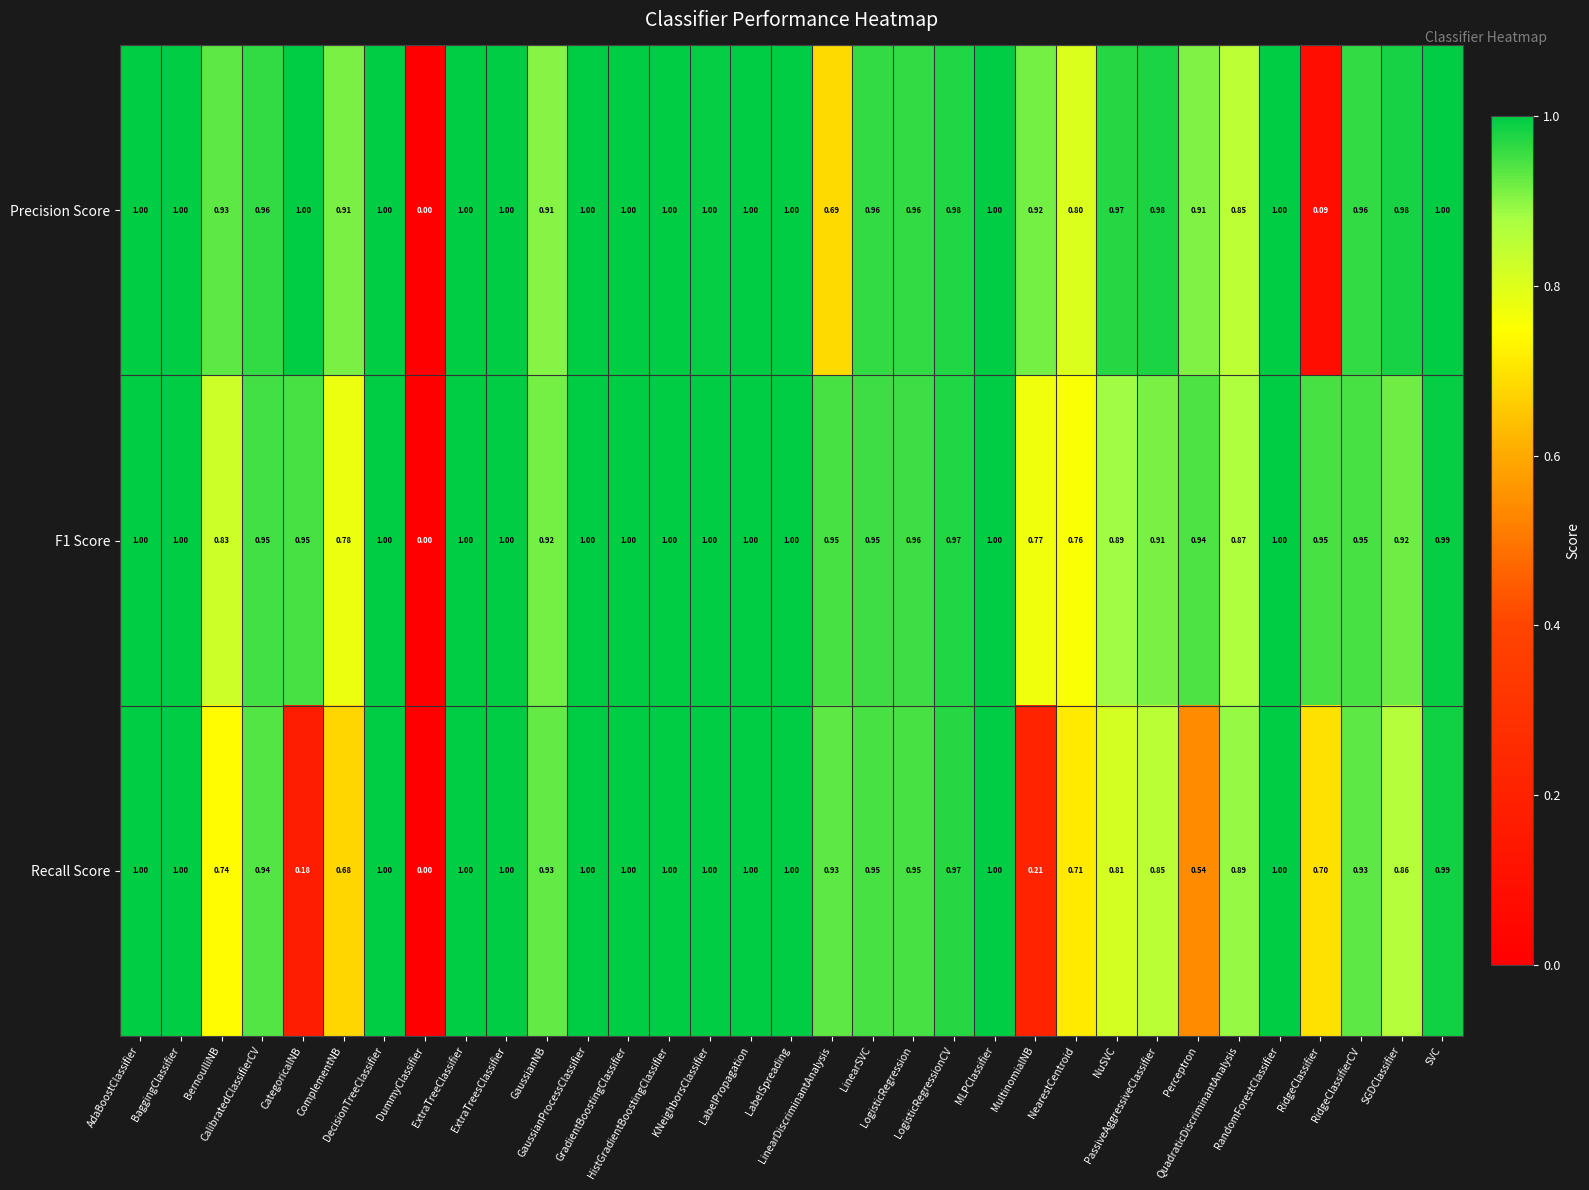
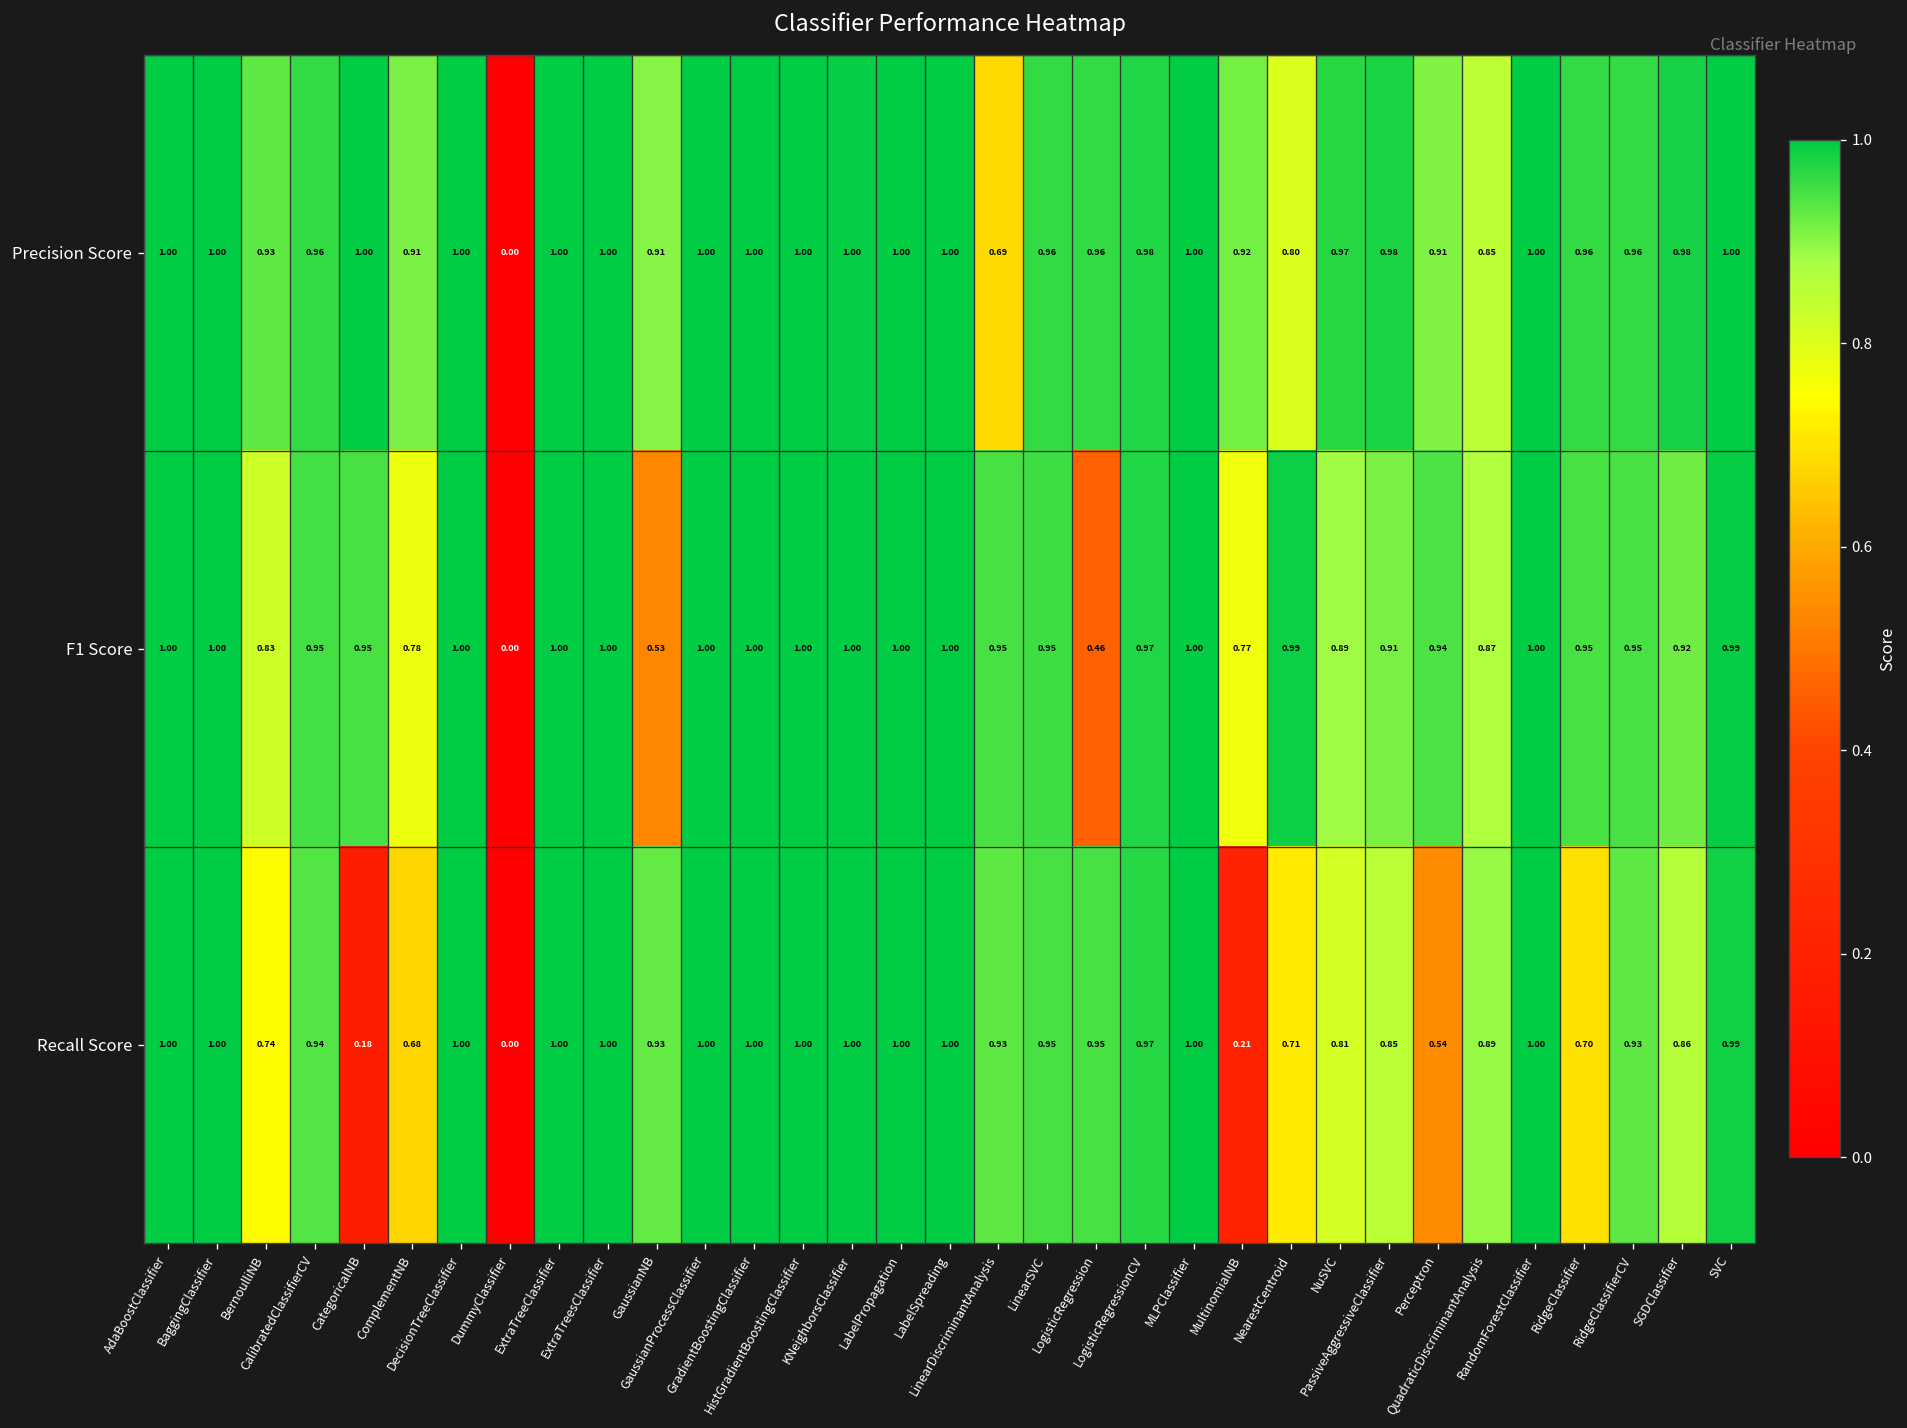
  {
    "Precision Score": {
      "AdaBoostClassifier": 1.00,
      "BaggingClassifier": 1.00,
      "BernoulliNB": 0.93,
      "CalibratedClassifierCV": 0.96,
      "CategoricalNB": 1.00,
      "ComplementNB": 0.91,
      "DecisionTreeClassifier": 1.00,
      "DummyClassifier": 0.00,
      "ExtraTreeClassifier": 1.00,
      "ExtraTreesClassifier": 1.00,
      "GaussianNB": 0.91,
      "GaussianProcessClassifier": 1.00,
      "GradientBoostingClassifier": 1.00,
      "HistGradientBoostingClassifier": 1.00,
      "KNeighborsClassifier": 1.00,
      "LabelPropagation": 1.00,
      "LabelSpreading": 1.00,
      "LinearDiscriminantAnalysis": 0.69,
      "LinearSVC": 0.96,
      "LogisticRegression": 0.96,
      "LogisticRegressionCV": 0.98,
      "MLPClassifier": 1.00,
      "MultinomialNB": 0.92,
      "NearestCentroid": 0.80,
      "NuSVC": 0.97,
      "PassiveAggressiveClassifier": 0.98,
      "Perceptron": 0.91,
      "QuadraticDiscriminantAnalysis": 0.85,
      "RandomForestClassifier": 1.00,
-     "RidgeClassifier": 0.09,
+     "RidgeClassifier": 0.96,
      "RidgeClassifierCV": 0.96,
      "SGDClassifier": 0.98,
      "SVC": 1.00
    },
    "F1 Score": {
      "AdaBoostClassifier": 1.00,
      "BaggingClassifier": 1.00,
      "BernoulliNB": 0.83,
      "CalibratedClassifierCV": 0.95,
      "CategoricalNB": 0.95,
      "ComplementNB": 0.78,
      "DecisionTreeClassifier": 1.00,
      "DummyClassifier": 0.00,
      "ExtraTreeClassifier": 1.00,
      "ExtraTreesClassifier": 1.00,
-     "GaussianNB": 0.92,
+     "GaussianNB": 0.53,
      "GaussianProcessClassifier": 1.00,
      "GradientBoostingClassifier": 1.00,
      "HistGradientBoostingClassifier": 1.00,
      "KNeighborsClassifier": 1.00,
      "LabelPropagation": 1.00,
      "LabelSpreading": 1.00,
      "LinearDiscriminantAnalysis": 0.95,
      "LinearSVC": 0.95,
-     "LogisticRegression": 0.96,
+     "LogisticRegression": 0.46,
      "LogisticRegressionCV": 0.97,
      "MLPClassifier": 1.00,
      "MultinomialNB": 0.77,
-     "NearestCentroid": 0.76,
+     "NearestCentroid": 0.99,
      "NuSVC": 0.89,
      "PassiveAggressiveClassifier": 0.91,
      "Perceptron": 0.94,
      "QuadraticDiscriminantAnalysis": 0.87,
      "RandomForestClassifier": 1.00,
      "RidgeClassifier": 0.95,
      "RidgeClassifierCV": 0.95,
      "SGDClassifier": 0.92,
      "SVC": 0.99
    },
    "Recall Score": {
      "AdaBoostClassifier": 1.00,
      "BaggingClassifier": 1.00,
      "BernoulliNB": 0.74,
      "CalibratedClassifierCV": 0.94,
      "CategoricalNB": 0.18,
      "ComplementNB": 0.68,
      "DecisionTreeClassifier": 1.00,
      "DummyClassifier": 0.00,
      "ExtraTreeClassifier": 1.00,
      "ExtraTreesClassifier": 1.00,
      "GaussianNB": 0.93,
      "GaussianProcessClassifier": 1.00,
      "GradientBoostingClassifier": 1.00,
      "HistGradientBoostingClassifier": 1.00,
      "KNeighborsClassifier": 1.00,
      "LabelPropagation": 1.00,
      "LabelSpreading": 1.00,
      "LinearDiscriminantAnalysis": 0.93,
      "LinearSVC": 0.95,
      "LogisticRegression": 0.95,
      "LogisticRegressionCV": 0.97,
      "MLPClassifier": 1.00,
      "MultinomialNB": 0.21,
      "NearestCentroid": 0.71,
      "NuSVC": 0.81,
      "PassiveAggressiveClassifier": 0.85,
      "Perceptron": 0.54,
      "QuadraticDiscriminantAnalysis": 0.89,
      "RandomForestClassifier": 1.00,
      "RidgeClassifier": 0.70,
      "RidgeClassifierCV": 0.93,
      "SGDClassifier": 0.86,
      "SVC": 0.99
    }
  }
